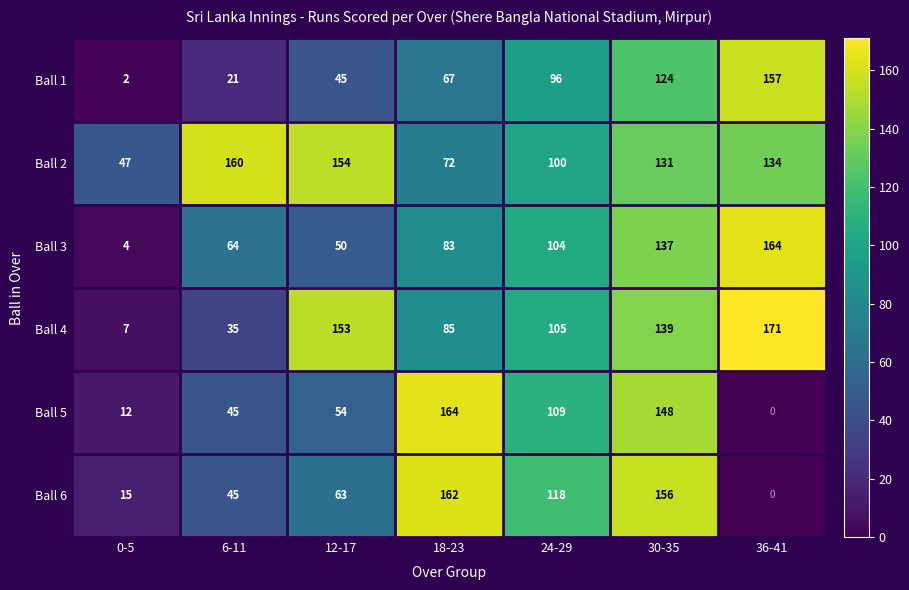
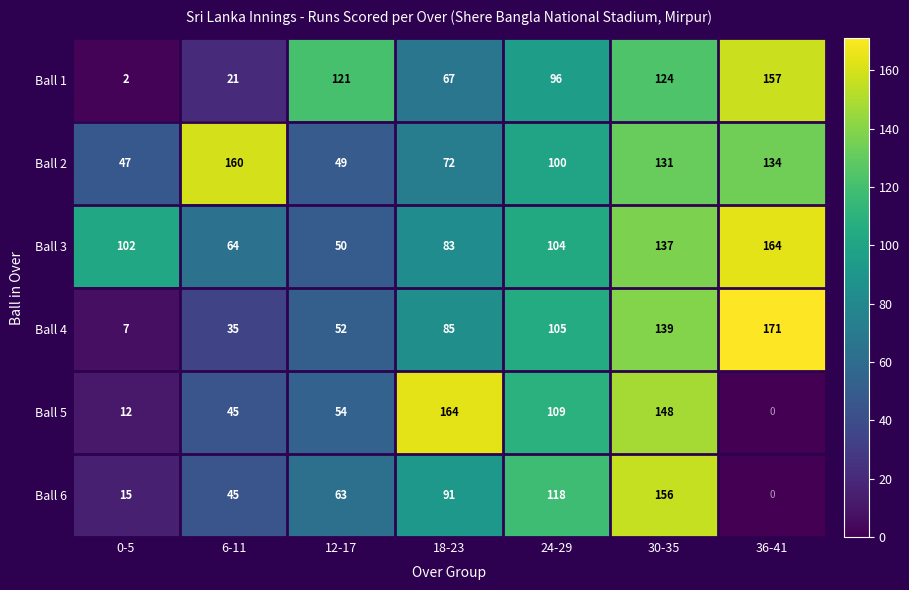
  {
    "Ball 1": {
      "0-5": 2,
      "6-11": 21,
-     "12-17": 45,
+     "12-17": 121,
      "18-23": 67,
      "24-29": 96,
      "30-35": 124,
      "36-41": 157
    },
    "Ball 2": {
      "0-5": 47,
      "6-11": 160,
-     "12-17": 154,
+     "12-17": 49,
      "18-23": 72,
      "24-29": 100,
      "30-35": 131,
      "36-41": 134
    },
    "Ball 3": {
-     "0-5": 4,
+     "0-5": 102,
      "6-11": 64,
      "12-17": 50,
      "18-23": 83,
      "24-29": 104,
      "30-35": 137,
      "36-41": 164
    },
    "Ball 4": {
      "0-5": 7,
      "6-11": 35,
-     "12-17": 153,
+     "12-17": 52,
      "18-23": 85,
      "24-29": 105,
      "30-35": 139,
      "36-41": 171
    },
    "Ball 5": {
      "0-5": 12,
      "6-11": 45,
      "12-17": 54,
      "18-23": 164,
      "24-29": 109,
      "30-35": 148,
      "36-41": 0
    },
    "Ball 6": {
      "0-5": 15,
      "6-11": 45,
      "12-17": 63,
-     "18-23": 162,
+     "18-23": 91,
      "24-29": 118,
      "30-35": 156,
      "36-41": 0
    }
  }
